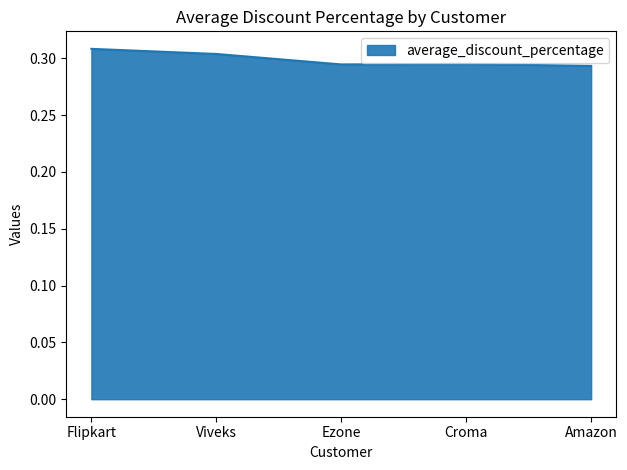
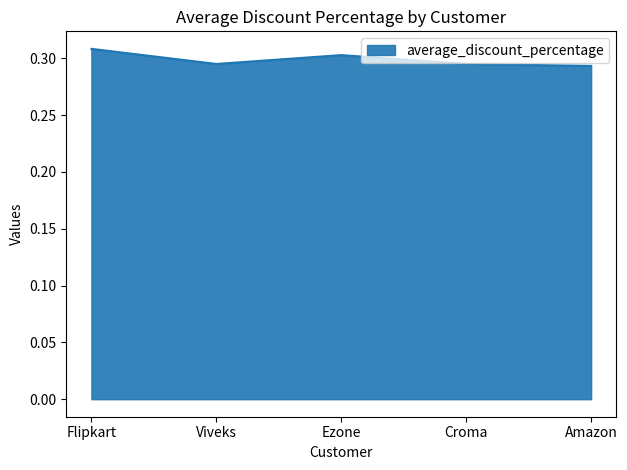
  {
    "Flipkart": 0.308,
-   "Viveks": 0.304,
-   "Ezone": 0.295,
+   "Viveks": 0.295,
+   "Ezone": 0.303,
    "Croma": 0.295,
    "Amazon": 0.293
  }
